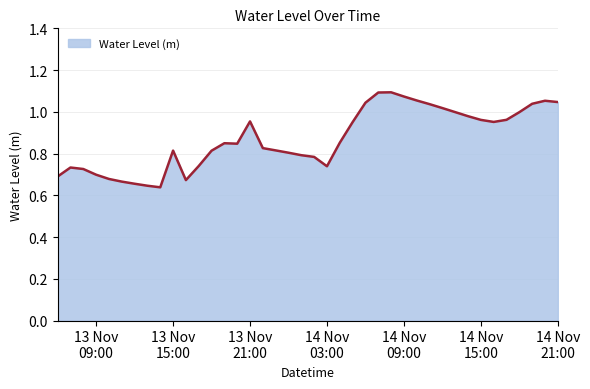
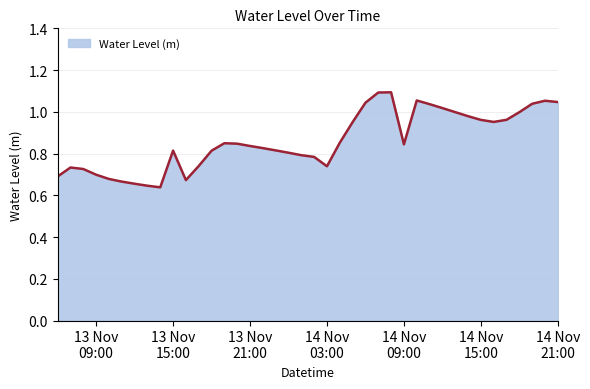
  {
    "13 Nov 09:00": 0.70,
    "13 Nov 15:00": 0.81,
-   "13 Nov 21:00": 0.95,
+   "13 Nov 21:00": 0.84,
    "14 Nov 03:00": 0.74,
-   "14 Nov 09:00": 1.07,
+   "14 Nov 09:00": 0.84,
    "14 Nov 15:00": 0.96,
    "14 Nov 21:00": 1.05
  }
